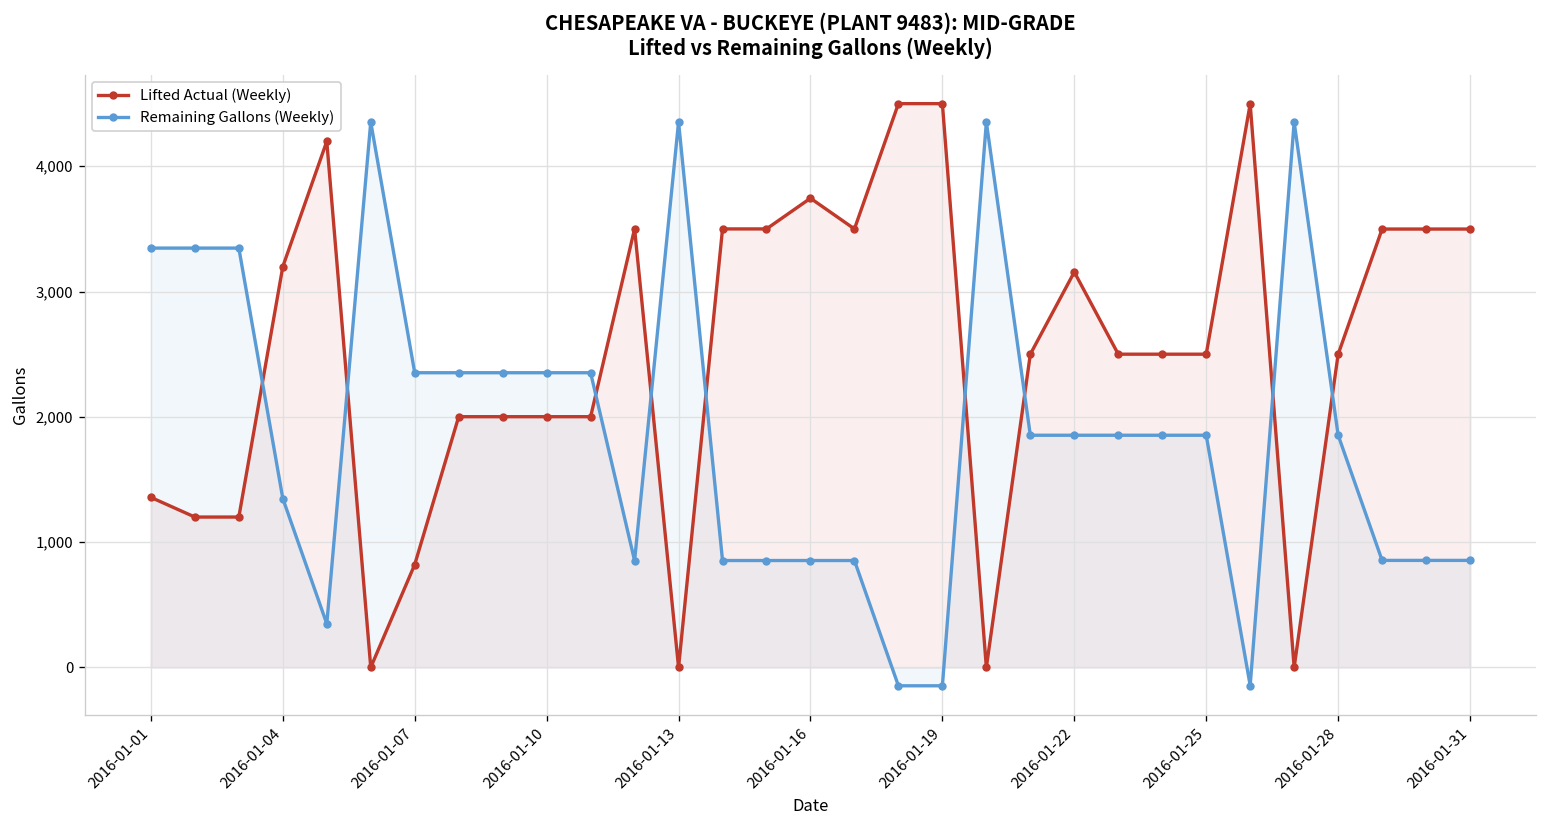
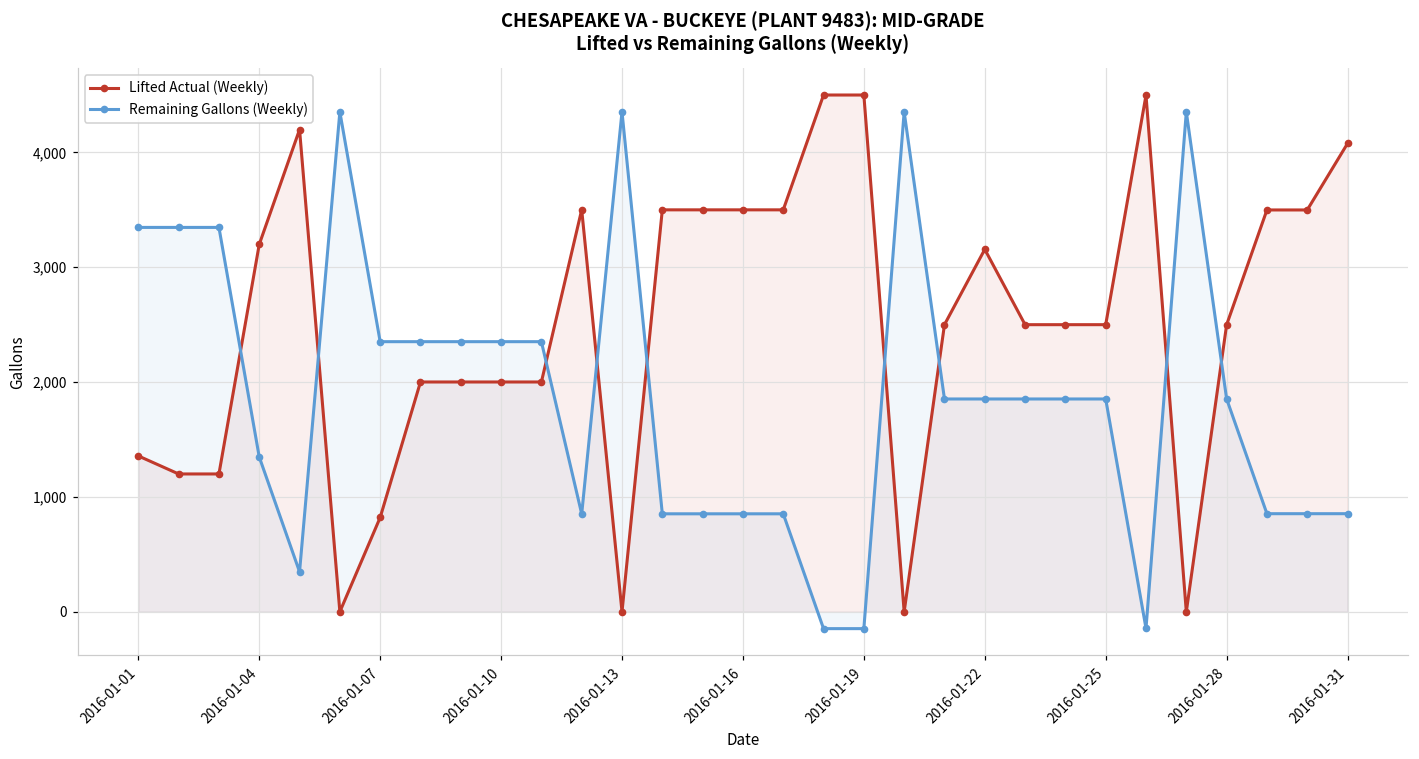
  {
    "Lifted Actual (Weekly)": {
      "2016-01-01": "1,360",
      "2016-01-04": "3,200",
      "2016-01-07": "820",
      "2016-01-10": "2,000",
      "2016-01-13": "0",
-     "2016-01-16": "3,750",
+     "2016-01-16": "3,500",
      "2016-01-19": "4,500",
      "2016-01-22": "3,160",
      "2016-01-25": "2,500",
      "2016-01-28": "2,500",
-     "2016-01-31": "3,500"
+     "2016-01-31": "4,080"
    }
  }
